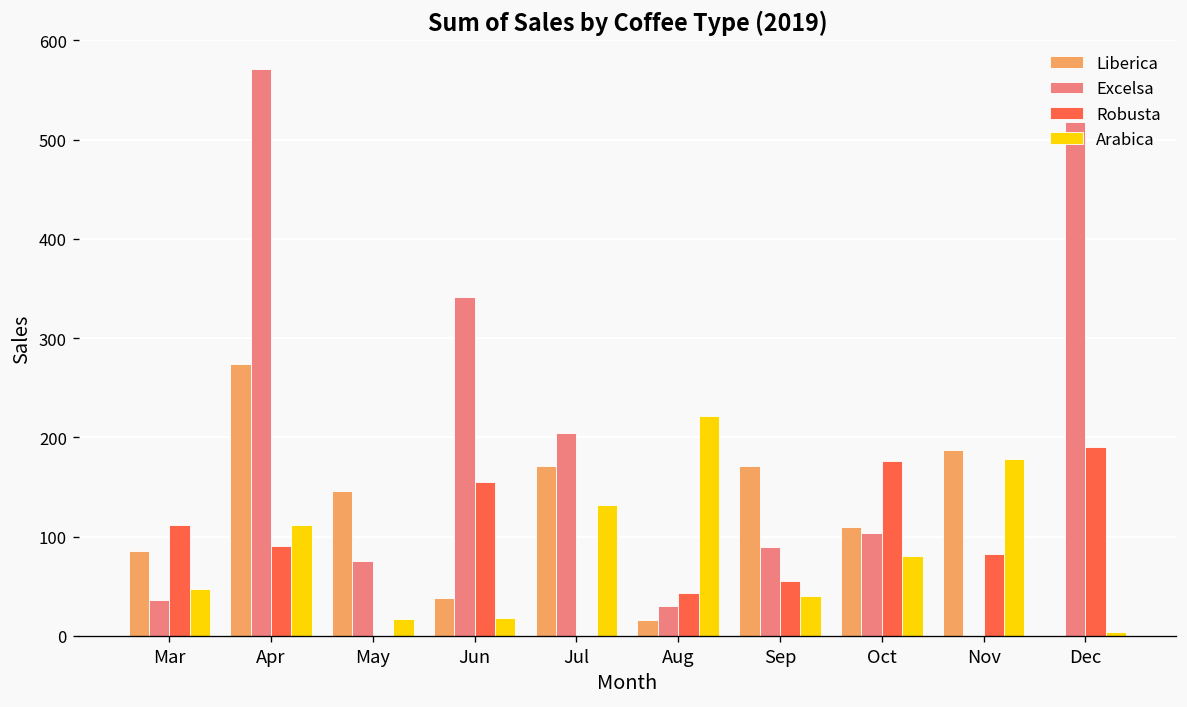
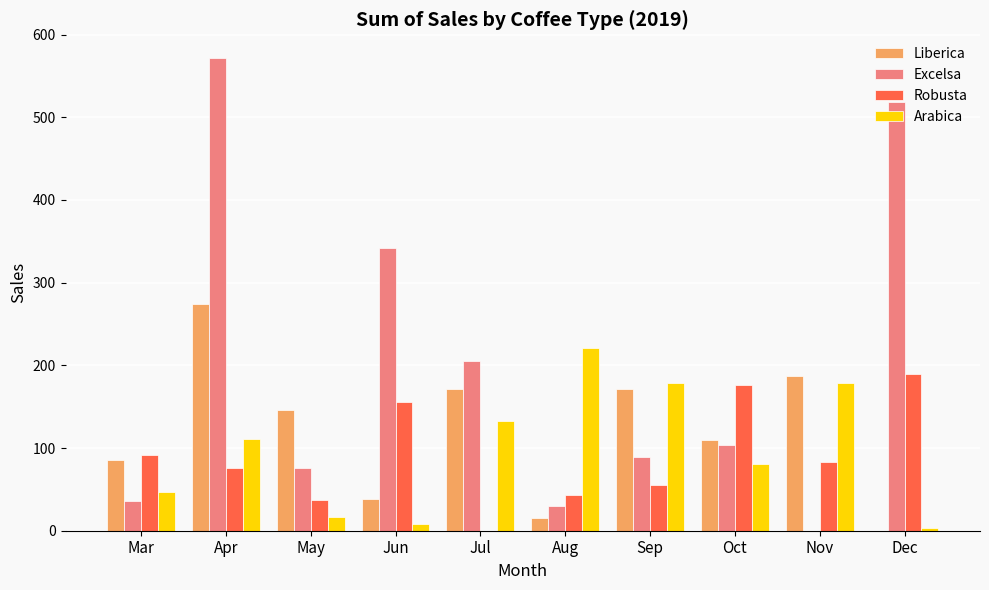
  {
    "Robusta": {
-     "Mar": 110,
-     "Apr": 90,
-     "May": 0,
+     "Mar": 90,
+     "Apr": 80,
+     "May": 40,
      "Jun": 160,
      "Jul": 0,
      "Aug": 40,
      "Sep": 50,
      "Oct": 180,
      "Nov": 80,
      "Dec": 190
    },
    "Arabica": {
      "Mar": 50,
      "Apr": 110,
      "May": 20,
-     "Jun": 20,
+     "Jun": 10,
      "Jul": 130,
      "Aug": 220,
-     "Sep": 40,
+     "Sep": 180,
      "Oct": 80,
      "Nov": 180,
      "Dec": 0
    }
  }
